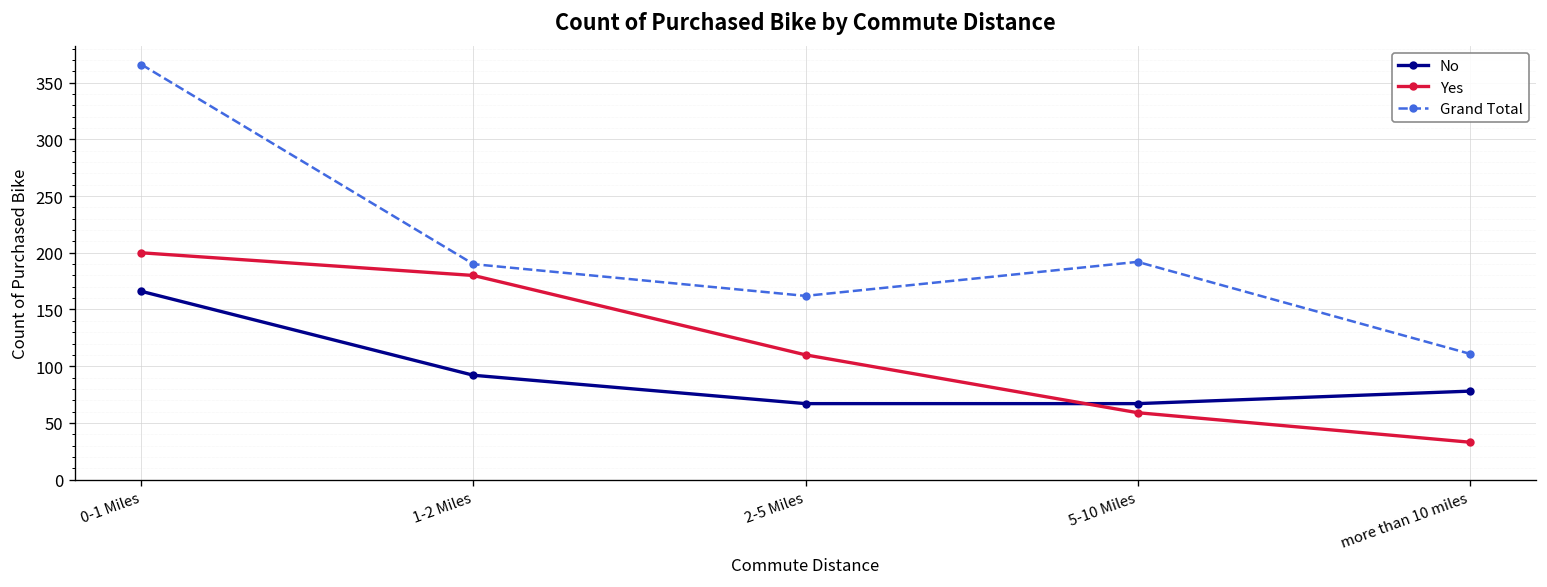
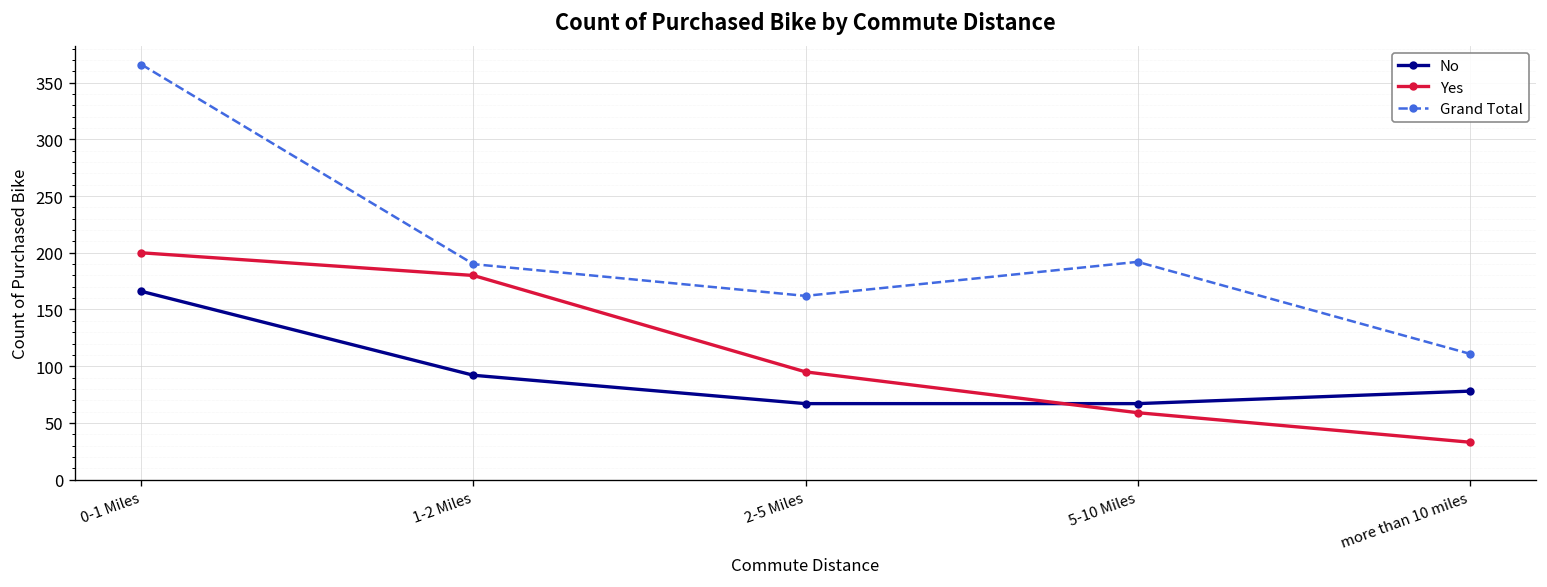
  {
    "No": {
      "0-1 Miles": 170,
      "1-2 Miles": 90,
      "2-5 Miles": 70,
      "5-10 Miles": 70,
      "more than 10 miles": 80
    },
    "Yes": {
      "0-1 Miles": 200,
      "1-2 Miles": 180,
-     "2-5 Miles": 110,
+     "2-5 Miles": 100,
      "5-10 Miles": 60,
      "more than 10 miles": 30
    },
    "Grand Total": {
      "0-1 Miles": 370,
      "1-2 Miles": 190,
      "2-5 Miles": 160,
      "5-10 Miles": 190,
      "more than 10 miles": 110
    }
  }
